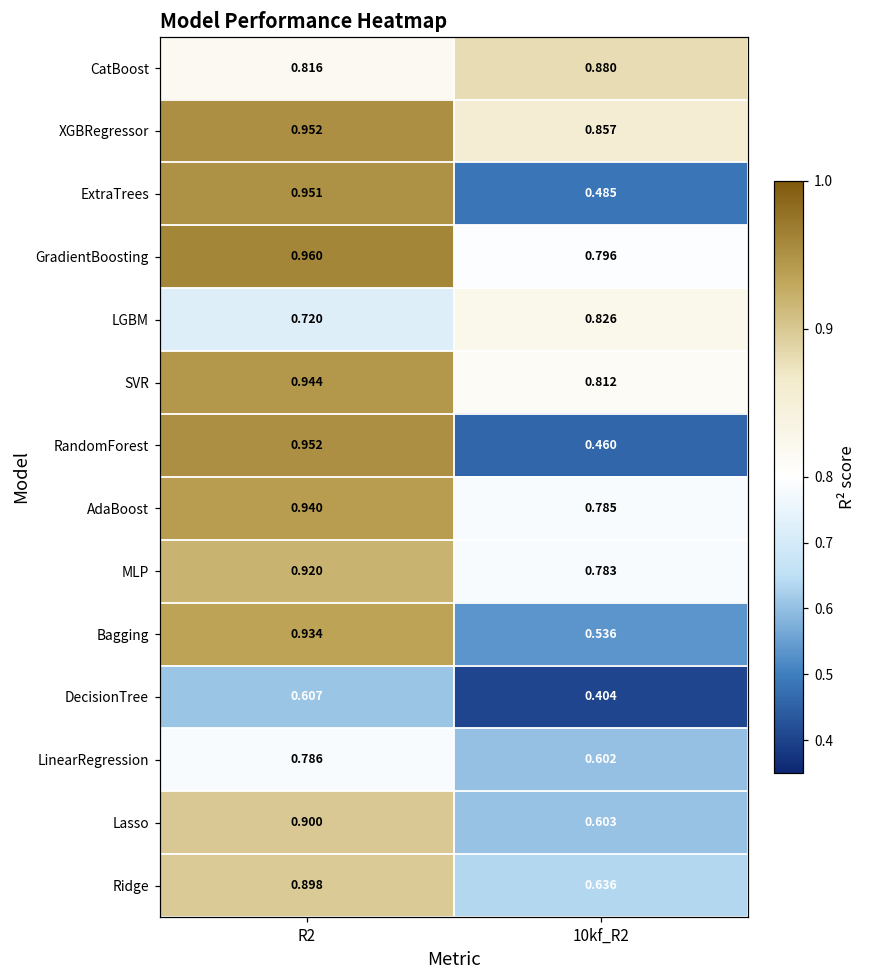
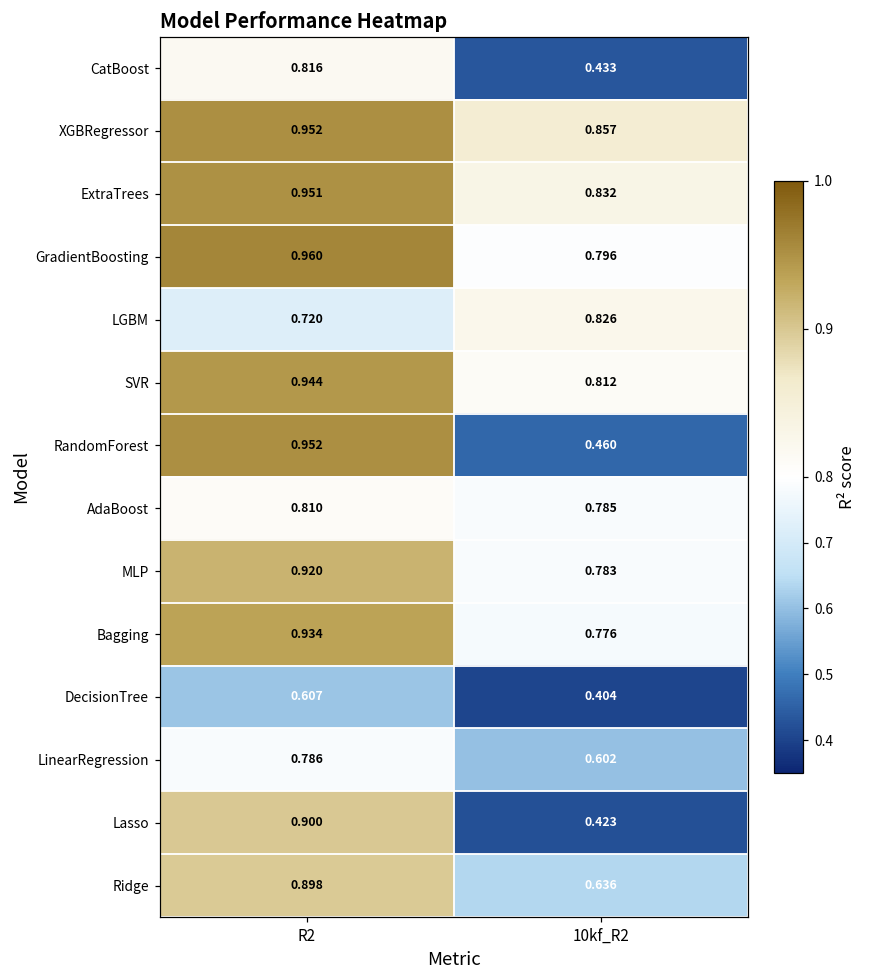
  {
    "CatBoost": {
      "R2": 0.816,
-     "10kf_R2": 0.880
+     "10kf_R2": 0.433
    },
    "XGBRegressor": {
      "R2": 0.952,
      "10kf_R2": 0.857
    },
    "ExtraTrees": {
      "R2": 0.951,
-     "10kf_R2": 0.485
+     "10kf_R2": 0.832
    },
    "GradientBoosting": {
      "R2": 0.960,
      "10kf_R2": 0.796
    },
    "LGBM": {
      "R2": 0.720,
      "10kf_R2": 0.826
    },
    "SVR": {
      "R2": 0.944,
      "10kf_R2": 0.812
    },
    "RandomForest": {
      "R2": 0.952,
      "10kf_R2": 0.460
    },
    "AdaBoost": {
-     "R2": 0.940,
+     "R2": 0.810,
      "10kf_R2": 0.785
    },
    "MLP": {
      "R2": 0.920,
      "10kf_R2": 0.783
    },
    "Bagging": {
      "R2": 0.934,
-     "10kf_R2": 0.536
+     "10kf_R2": 0.776
    },
    "DecisionTree": {
      "R2": 0.607,
      "10kf_R2": 0.404
    },
    "LinearRegression": {
      "R2": 0.786,
      "10kf_R2": 0.602
    },
    "Lasso": {
      "R2": 0.900,
-     "10kf_R2": 0.603
+     "10kf_R2": 0.423
    },
    "Ridge": {
      "R2": 0.898,
      "10kf_R2": 0.636
    }
  }
